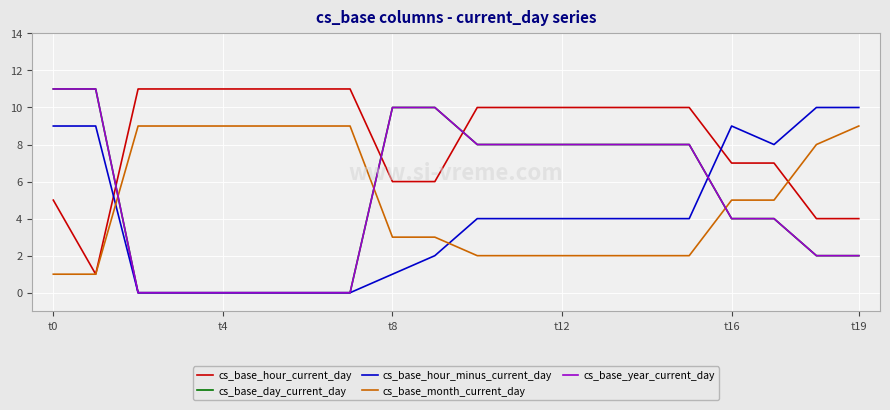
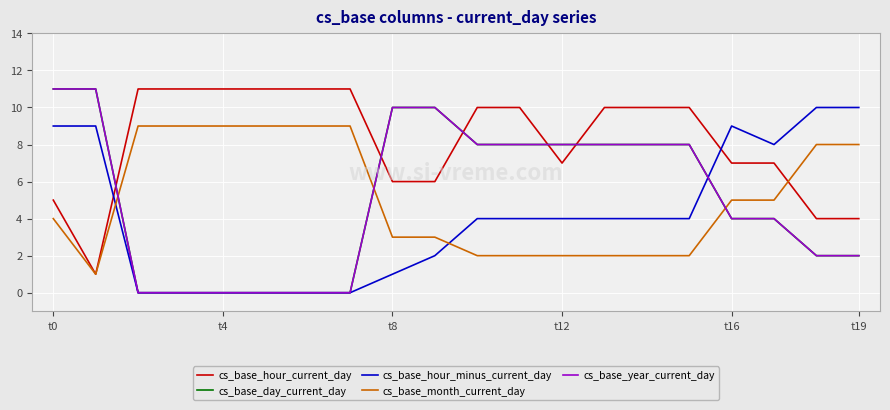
  {
    "cs_base_hour_current_day": {
      "t0": 5,
      "t4": 11,
      "t8": 6,
-     "t12": 10,
+     "t12": 7,
      "t16": 7,
      "t19": 4
    },
    "cs_base_year_current_day": {
      "t0": 11,
      "t8": 10,
      "t12": 8,
      "t16": 4,
      "t19": 2
    },
    "cs_base_hour_minus_current_day": {
      "t0": 9,
      "t8": 1,
      "t12": 4,
      "t16": 9,
      "t19": 10
    },
    "cs_base_month_current_day": {
-     "t0": 1,
+     "t0": 4,
      "t4": 9,
      "t8": 3,
      "t12": 2,
      "t16": 5,
-     "t19": 9
+     "t19": 8
    }
  }
